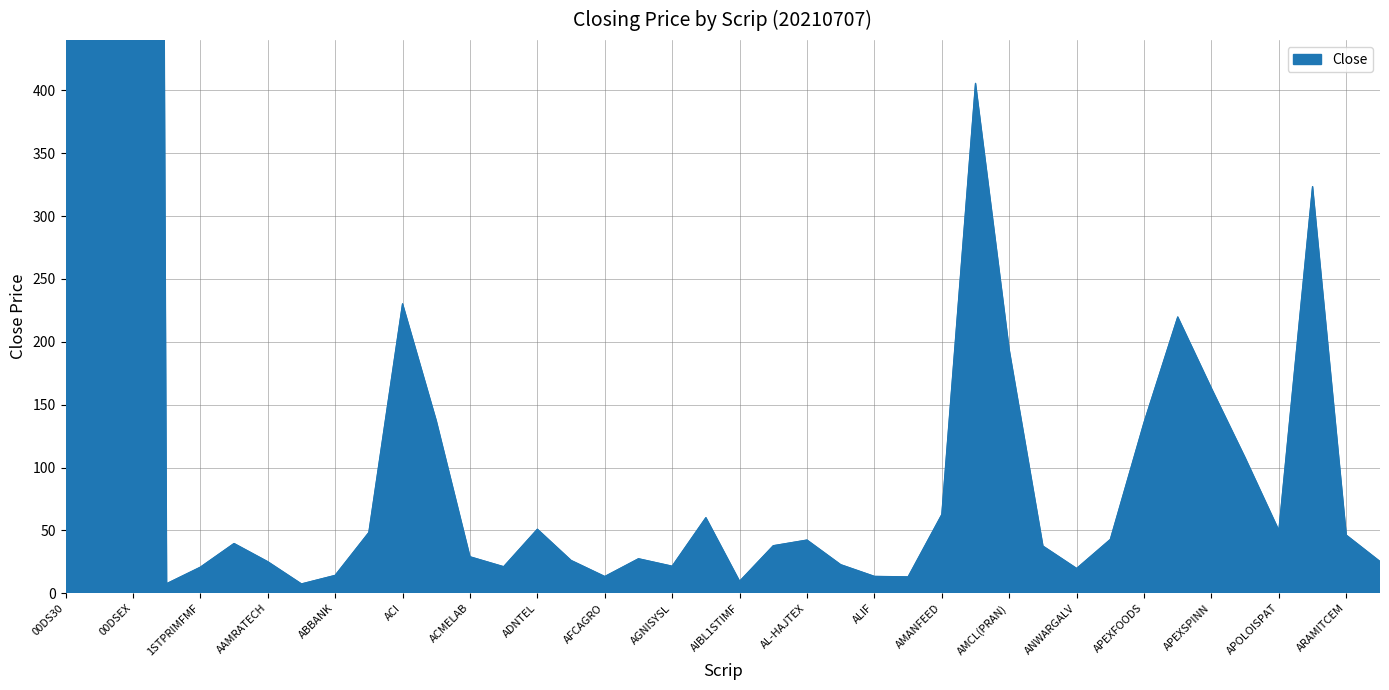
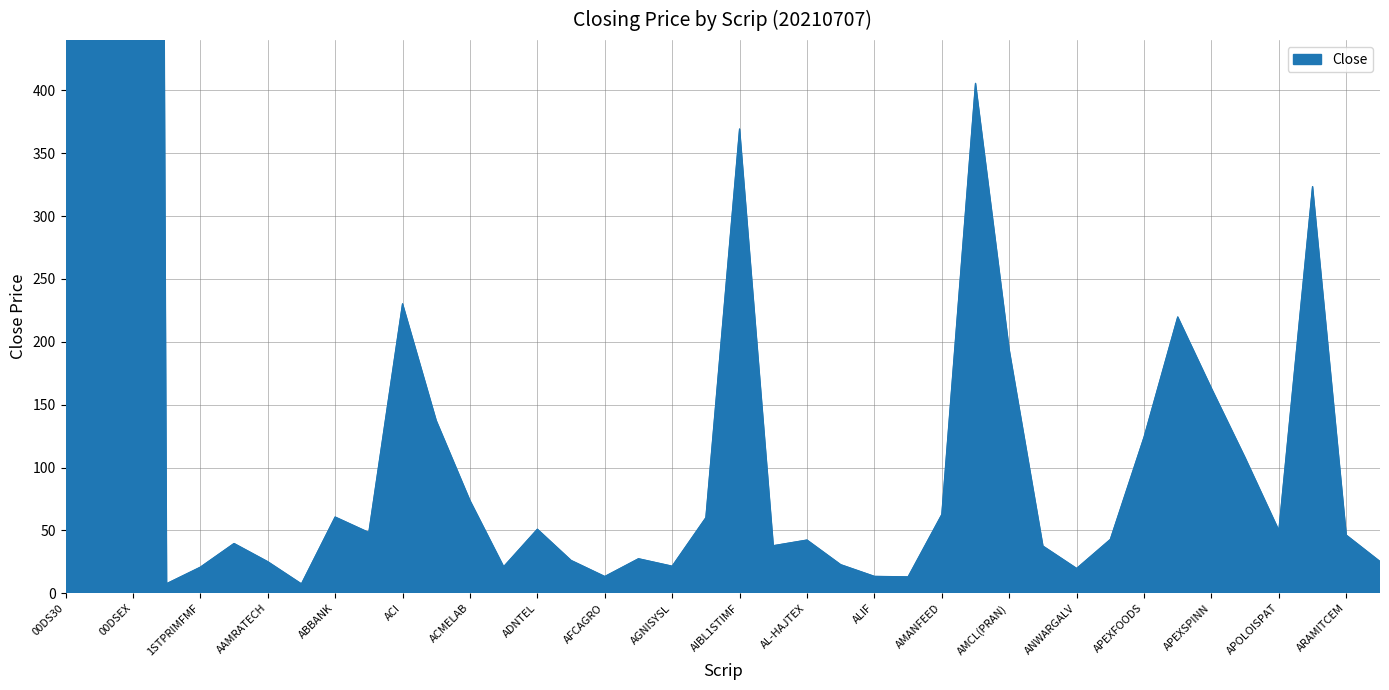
  {
    "1STPRIMFMF": 21,
    "AAMRATECH": 25,
-   "ABBANK": 14,
+   "ABBANK": 61,
    "ACI": 230,
-   "ACMELAB": 29,
+   "ACMELAB": 74,
    "ADNTEL": 51,
    "AFCAGRO": 13,
    "AGNISYSL": 22,
-   "AIBL1STIMF": 10,
+   "AIBL1STIMF": 369,
    "AL-HAJTEX": 42,
    "ALIF": 13,
    "AMANFEED": 63,
    "AMCL(PRAN)": 194,
    "ANWARGALV": 20,
-   "APEXFOODS": 136,
+   "APEXFOODS": 124,
    "APEXSPINN": 163,
    "APOLOISPAT": 50,
    "ARAMITCEM": 46
  }
